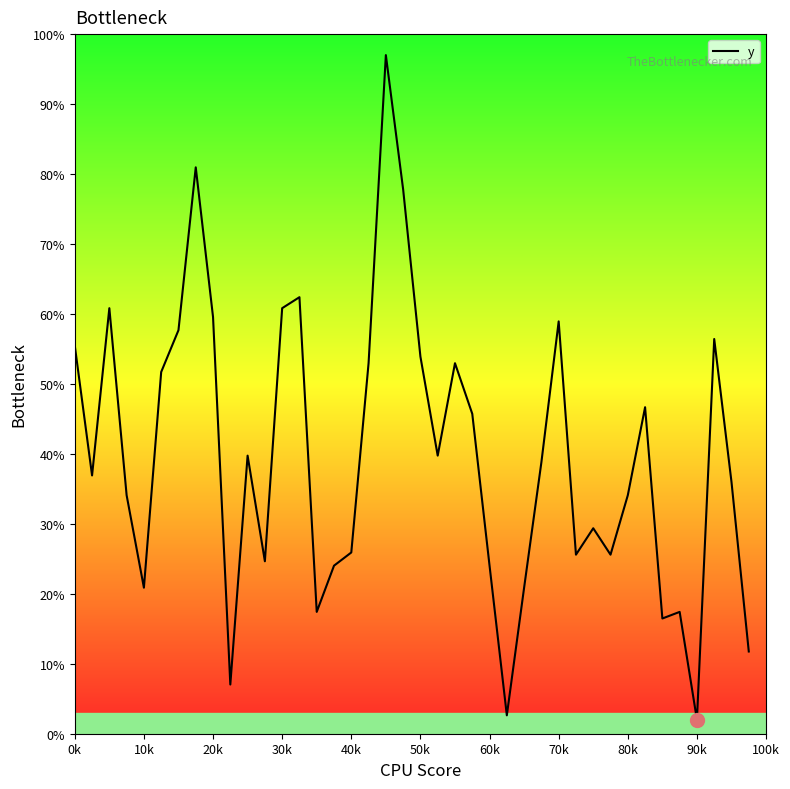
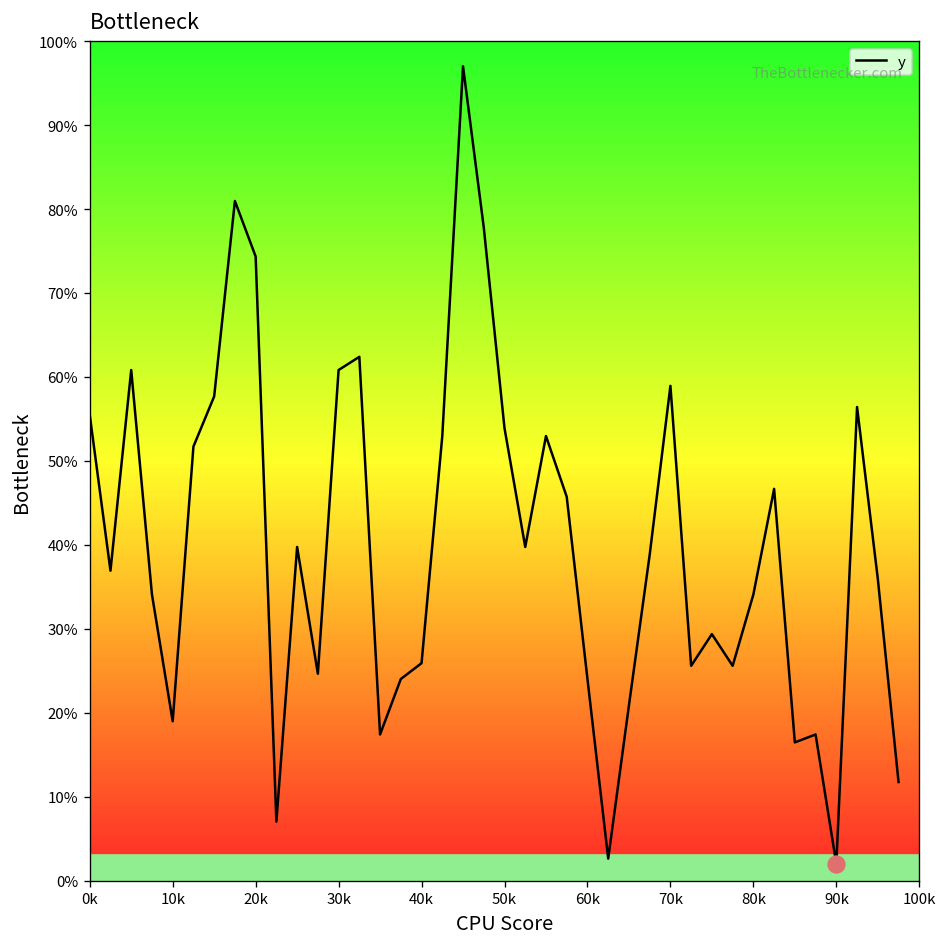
  {
    "y": {
      "0k": "55%",
-     "10k": "21%",
-     "20k": "60%",
+     "10k": "19%",
+     "20k": "74%",
      "30k": "61%",
      "40k": "26%",
      "50k": "54%",
      "60k": "24%",
      "70k": "59%",
      "80k": "34%"
    }
  }
